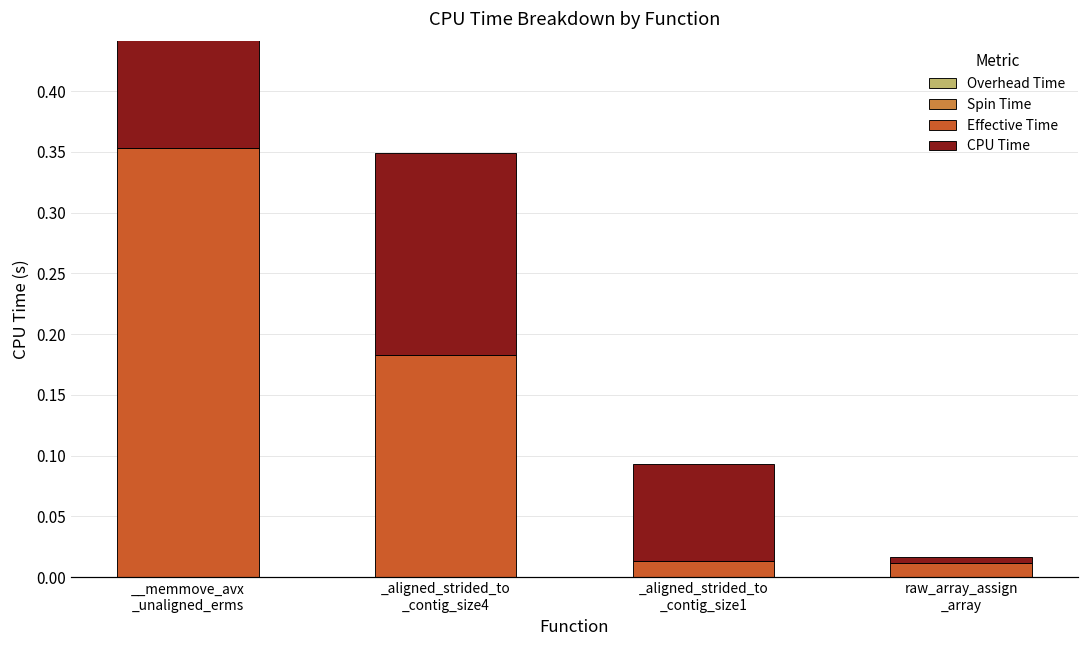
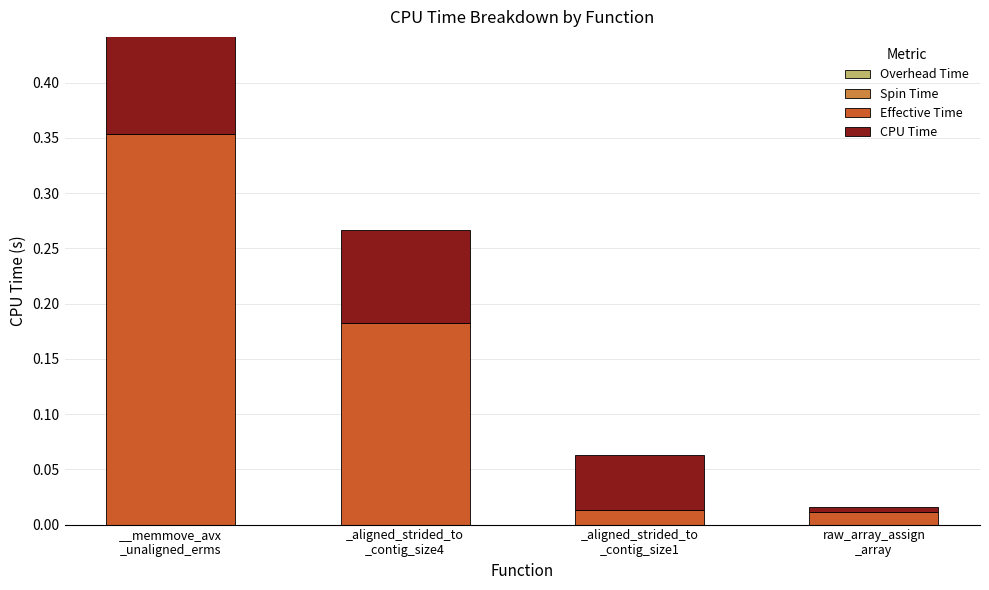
  {
    "CPU Time": {
-     "_aligned_strided_to _contig_size4": 0.166,
-     "_aligned_strided_to _contig_size1": 0.080,
+     "_aligned_strided_to _contig_size4": 0.084,
+     "_aligned_strided_to _contig_size1": 0.050,
      "raw_array_assign _array": 0.004
    }
  }
